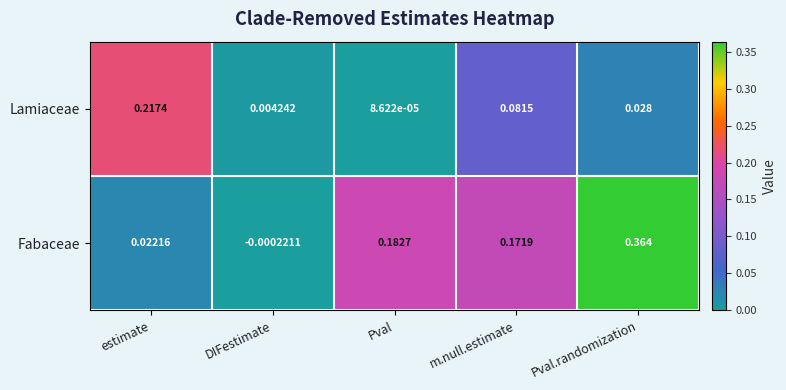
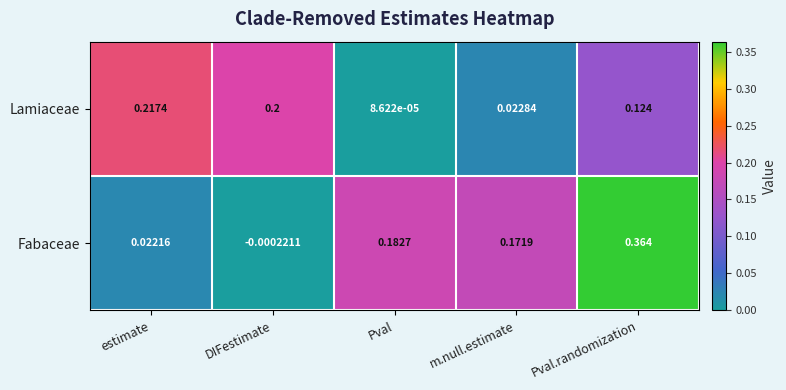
  {
    "Lamiaceae": {
      "estimate": "0.2174",
-     "DIFestimate": "0.004242",
+     "DIFestimate": "0.2",
      "Pval": "8.622e-05",
-     "m.null.estimate": "0.0815",
-     "Pval.randomization": "0.028"
+     "m.null.estimate": "0.02284",
+     "Pval.randomization": "0.124"
    },
    "Fabaceae": {
      "estimate": "0.02216",
      "DIFestimate": "-0.0002211",
      "Pval": "0.1827",
      "m.null.estimate": "0.1719",
      "Pval.randomization": "0.364"
    }
  }
